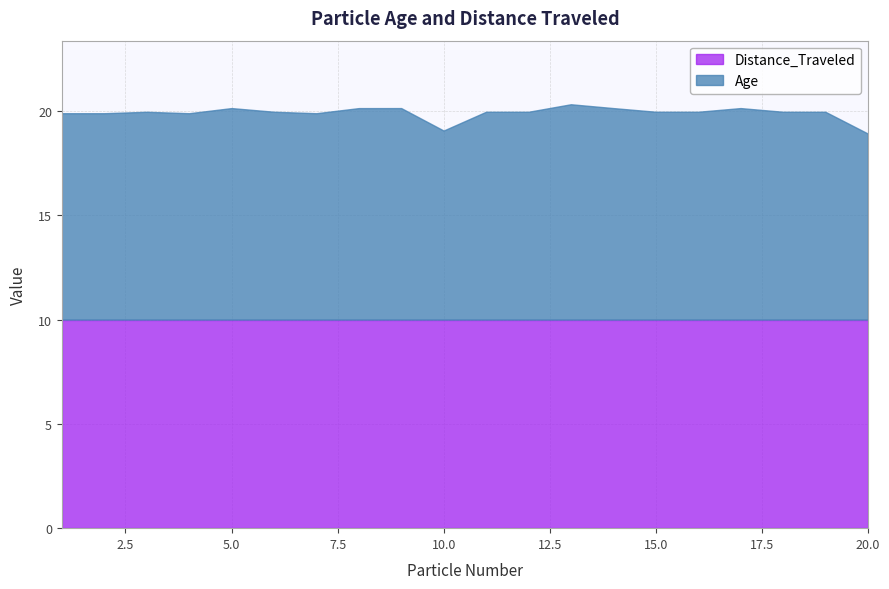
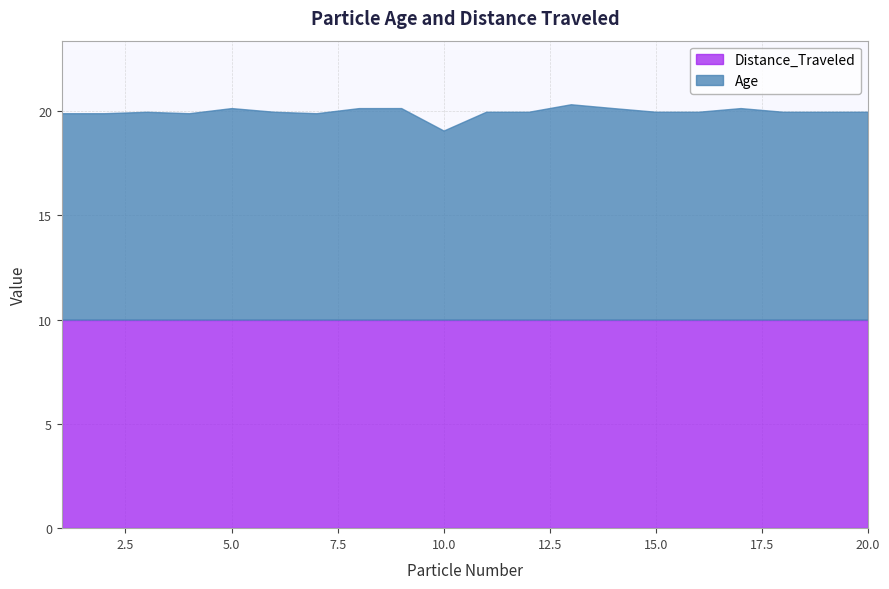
  {
    "Distance_Traveled": {
      "5.0": 10.0,
      "10.0": 10.0,
      "15.0": 10.0,
      "20.0": 10.0
    },
    "Age": {
      "5.0": 10.1,
      "10.0": 9.1,
      "15.0": 10.0,
-     "20.0": 8.9
+     "20.0": 10.0
    }
  }
